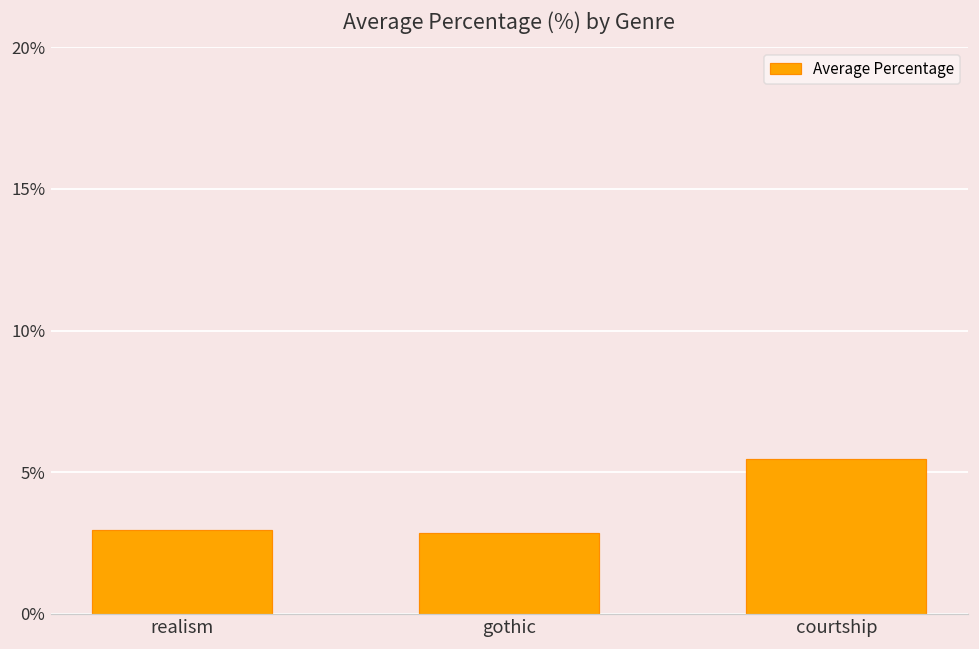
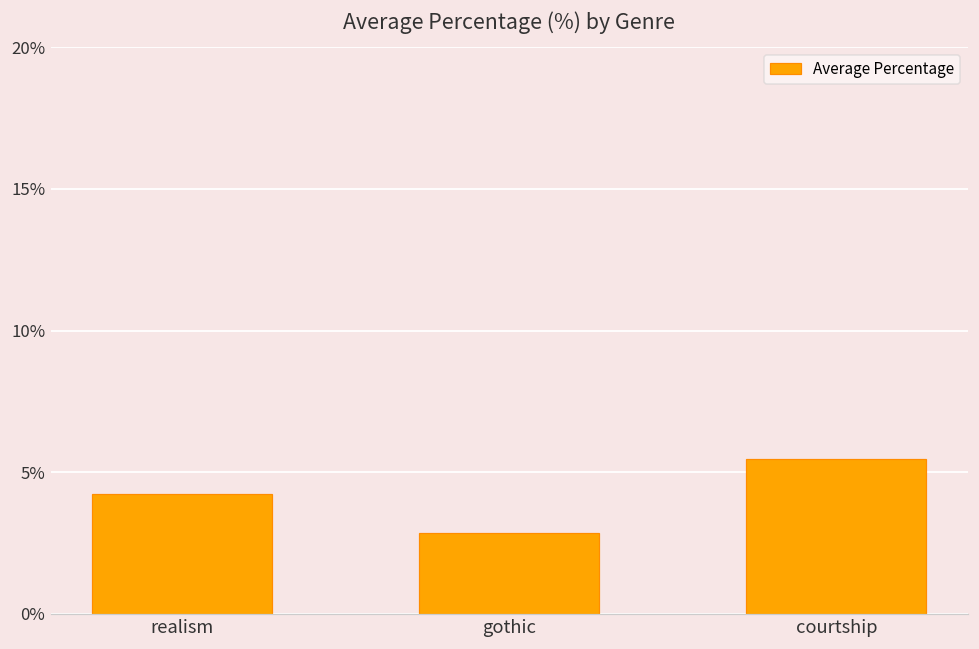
  {
-   "realism": "3.0%",
+   "realism": "4.2%",
    "gothic": "2.9%",
    "courtship": "5.5%"
  }
